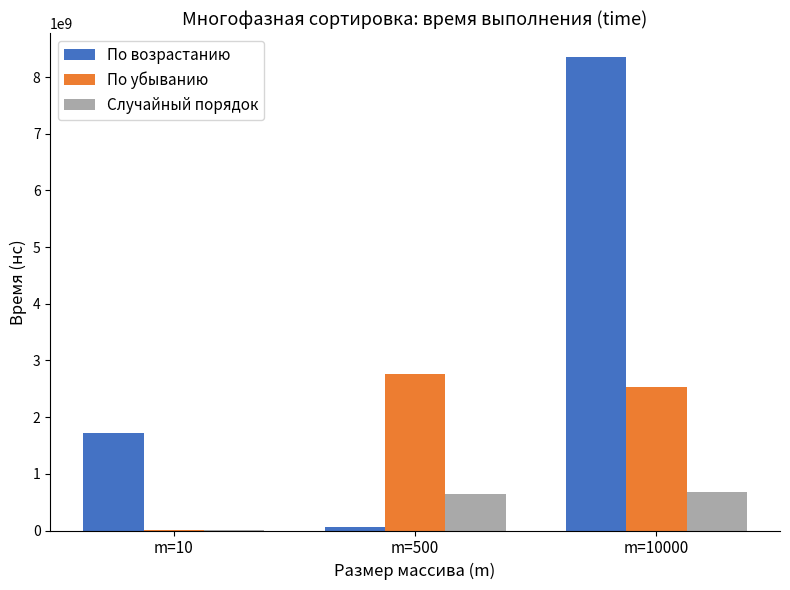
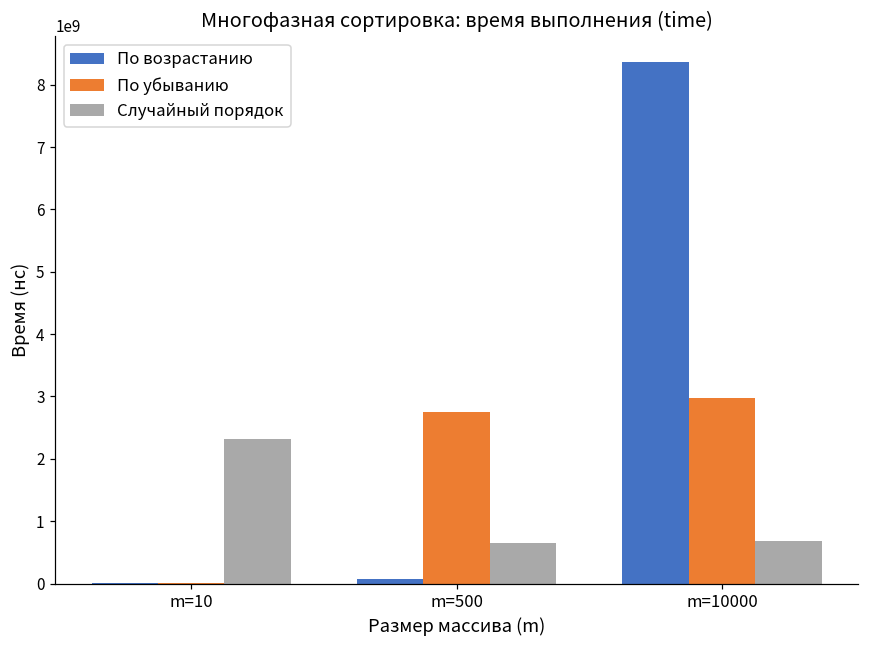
  {
    "По возрастанию": {
-     "m=10": 1700000000,
+     "m=10": 0,
      "m=500": 100000000,
      "m=10000": 8400000000
    },
    "По убыванию": {
      "m=500": 2800000000,
-     "m=10000": 2500000000
+     "m=10000": 3000000000
    },
    "Случайный порядок": {
-     "m=10": 0,
+     "m=10": 2300000000,
      "m=500": 600000000,
      "m=10000": 700000000
    }
  }
